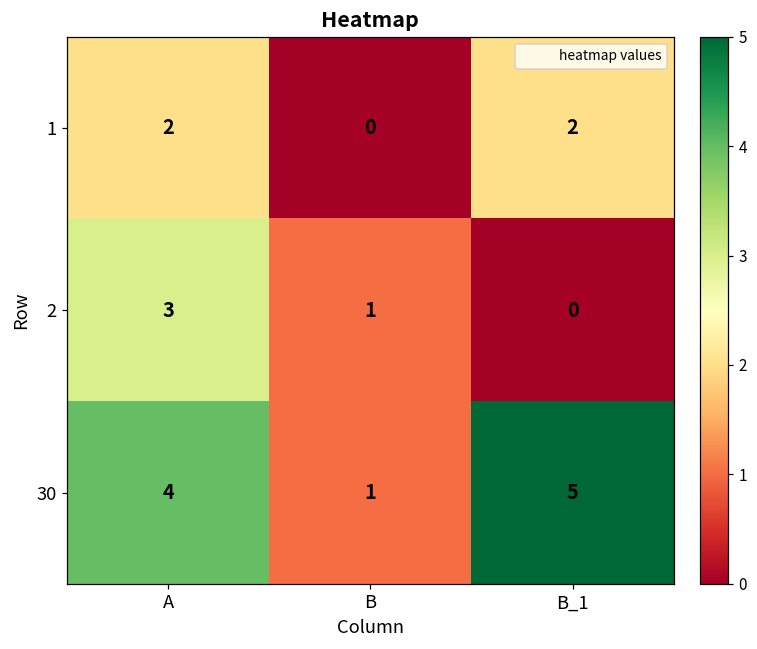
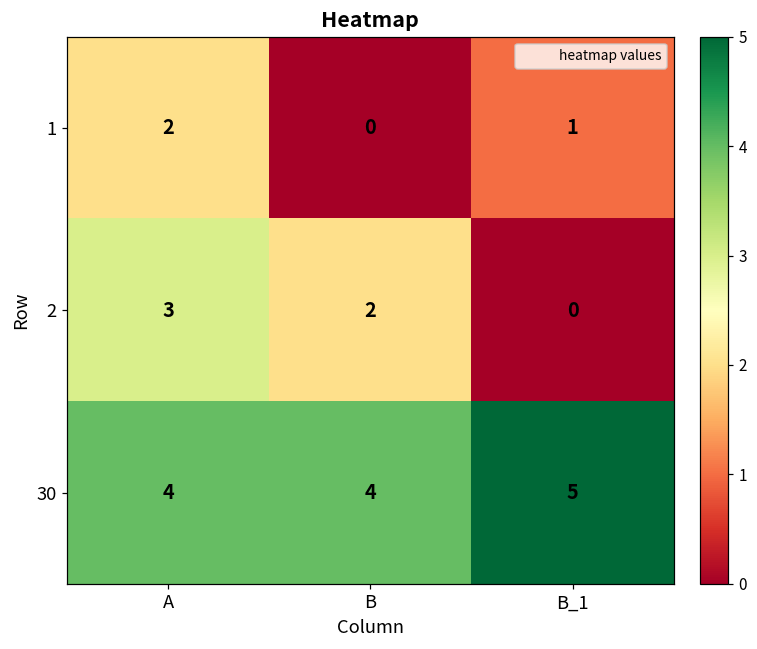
  {
    "1": {
      "A": 2,
      "B": 0,
-     "B_1": 2
+     "B_1": 1
    },
    "2": {
      "A": 3,
-     "B": 1,
+     "B": 2,
      "B_1": 0
    },
    "30": {
      "A": 4,
-     "B": 1,
+     "B": 4,
      "B_1": 5
    }
  }
